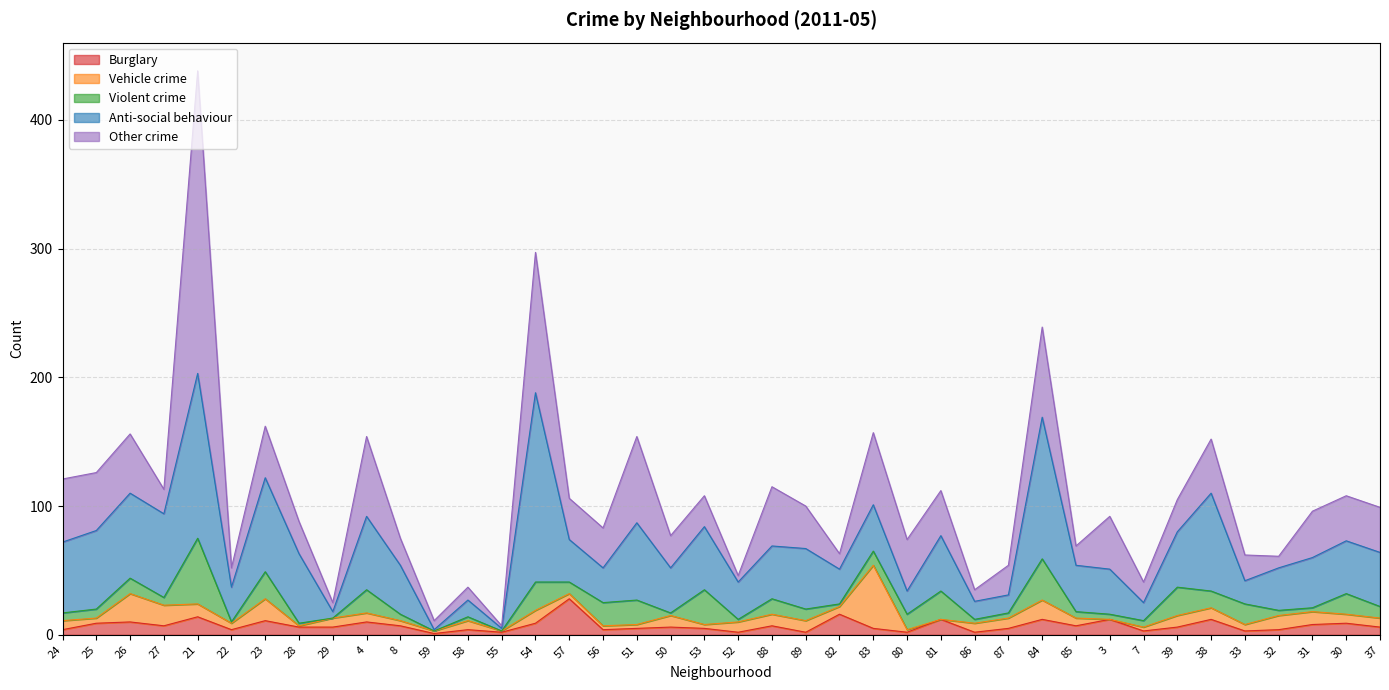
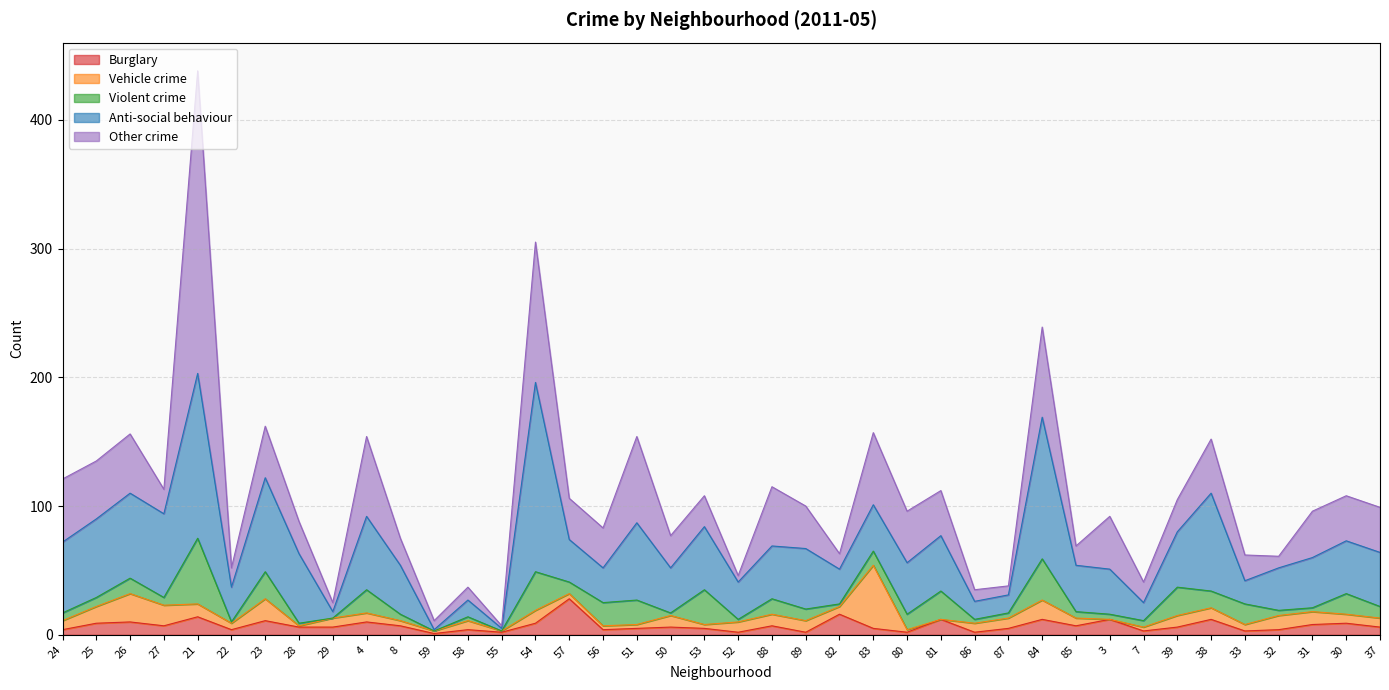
  {
    "Burglary": {
      "24": 4,
      "25": 9,
      "26": 10,
      "27": 7,
      "21": 14,
      "22": 4,
      "23": 11,
      "29": 6,
      "4": 10,
      "8": 7,
      "59": 1,
      "58": 4,
      "54": 9,
      "57": 28,
      "56": 4,
      "51": 5,
      "50": 6,
      "53": 5,
      "52": 2,
      "88": 7,
      "89": 2,
      "82": 16,
      "83": 5,
      "86": 2,
      "87": 5,
      "84": 12,
      "85": 7,
      "7": 3,
      "39": 6,
      "38": 12,
      "33": 3,
      "32": 4,
      "31": 8,
      "30": 9,
      "37": 6
    },
    "Vehicle crime": {
      "24": 7,
-     "25": 4,
+     "25": 13,
      "26": 22,
      "27": 16,
      "21": 10,
      "23": 17,
      "4": 7,
      "8": 4,
      "58": 7,
      "54": 10,
      "57": 4,
      "56": 3,
      "51": 3,
      "50": 9,
      "53": 3,
      "88": 9,
      "89": 9,
      "82": 6,
      "83": 49,
      "86": 7,
      "87": 8,
      "84": 15,
      "85": 6,
      "7": 3,
      "39": 9,
      "38": 9,
      "33": 5,
      "32": 11,
      "31": 10,
      "30": 7,
      "37": 7
    },
    "Violent crime": {
      "24": 6,
      "25": 7,
      "26": 12,
      "27": 6,
      "21": 51,
      "23": 21,
      "28": 2,
      "4": 18,
      "8": 5,
      "58": 3,
-     "54": 22,
+     "54": 30,
      "57": 9,
      "56": 18,
      "51": 19,
      "50": 2,
      "53": 27,
      "88": 12,
      "89": 9,
      "82": 2,
      "83": 11,
      "80": 12,
      "81": 22,
      "86": 3,
      "87": 4,
      "84": 32,
      "85": 5,
      "3": 4,
      "7": 5,
      "39": 22,
      "38": 13,
      "33": 16,
      "32": 4,
      "31": 3,
      "30": 16,
      "37": 9
    },
    "Anti-social behaviour": {
      "24": 55,
      "25": 61,
      "26": 66,
      "27": 65,
      "21": 128,
      "22": 27,
      "23": 73,
      "28": 54,
      "29": 5,
      "4": 57,
      "8": 38,
      "58": 13,
      "54": 147,
      "57": 33,
      "56": 27,
      "51": 60,
      "50": 35,
      "53": 49,
      "52": 29,
      "88": 41,
      "89": 47,
      "82": 27,
      "83": 36,
-     "80": 18,
+     "80": 40,
      "81": 43,
      "86": 14,
      "87": 14,
      "84": 110,
      "85": 36,
      "3": 35,
      "7": 14,
      "39": 43,
      "38": 76,
      "33": 18,
      "32": 33,
      "31": 39,
      "30": 41,
      "37": 42
    },
    "Other crime": {
      "24": 49,
      "25": 45,
      "26": 46,
      "27": 19,
      "22": 15,
      "23": 40,
      "28": 25,
      "29": 7,
      "4": 62,
      "8": 21,
      "59": 7,
      "58": 10,
      "55": 2,
      "54": 109,
      "57": 32,
      "56": 31,
      "51": 67,
      "50": 25,
      "53": 24,
      "52": 5,
      "88": 46,
      "89": 33,
      "82": 12,
      "83": 56,
      "80": 40,
      "81": 35,
      "86": 9,
-     "87": 23,
+     "87": 7,
      "84": 70,
      "85": 15,
      "3": 41,
      "7": 16,
      "39": 25,
      "38": 42,
      "33": 20,
      "32": 9,
      "31": 36,
      "30": 35,
      "37": 35
    }
  }
